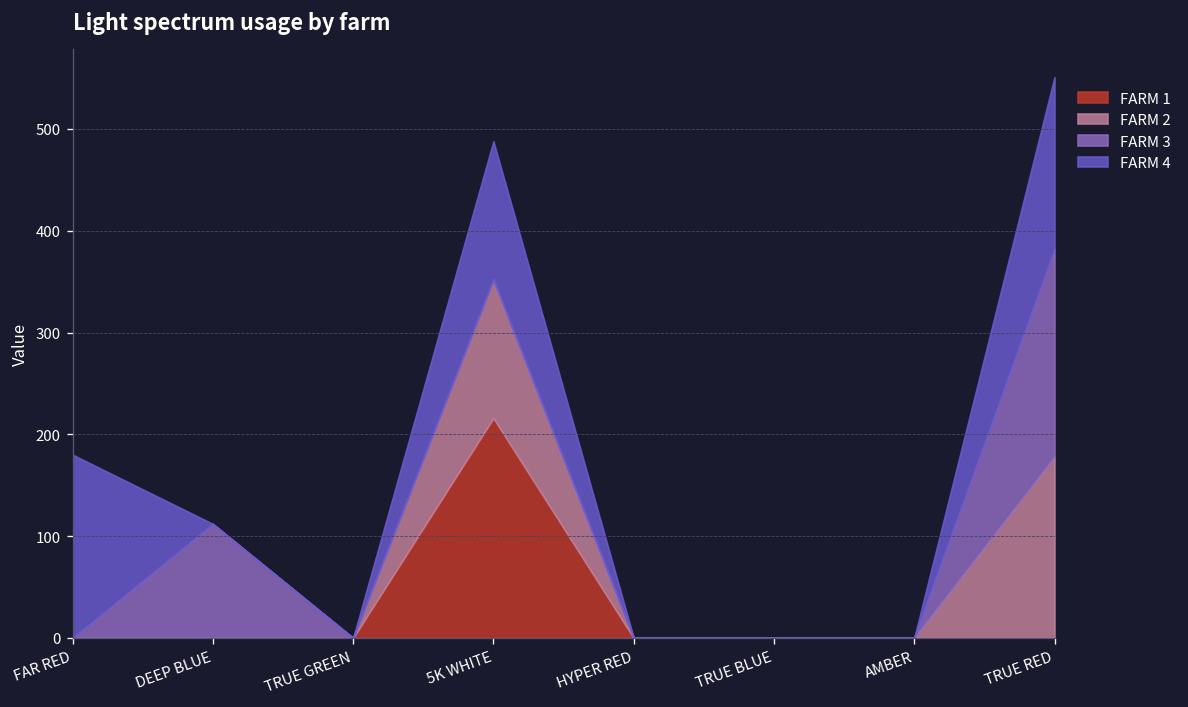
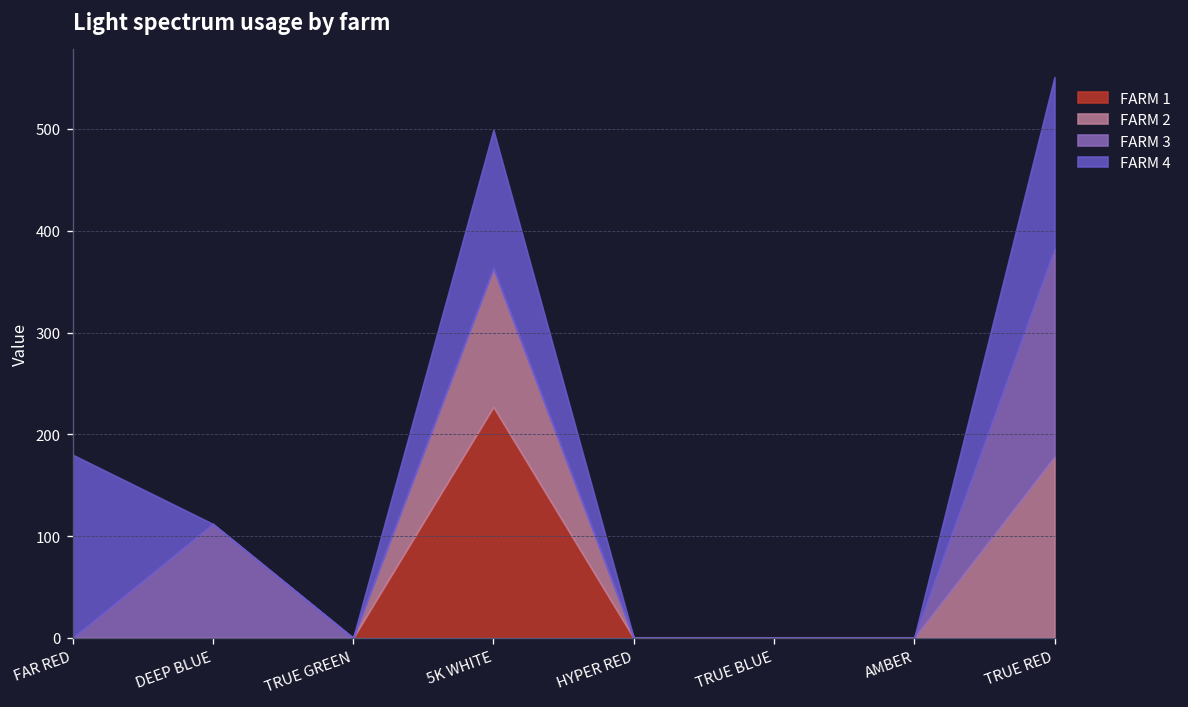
  {
    "FARM 1": {
-     "5K WHITE": 220,
+     "5K WHITE": 230,
      "TRUE RED": 0
    },
    "FARM 2": {
      "TRUE RED": 180
    }
  }
